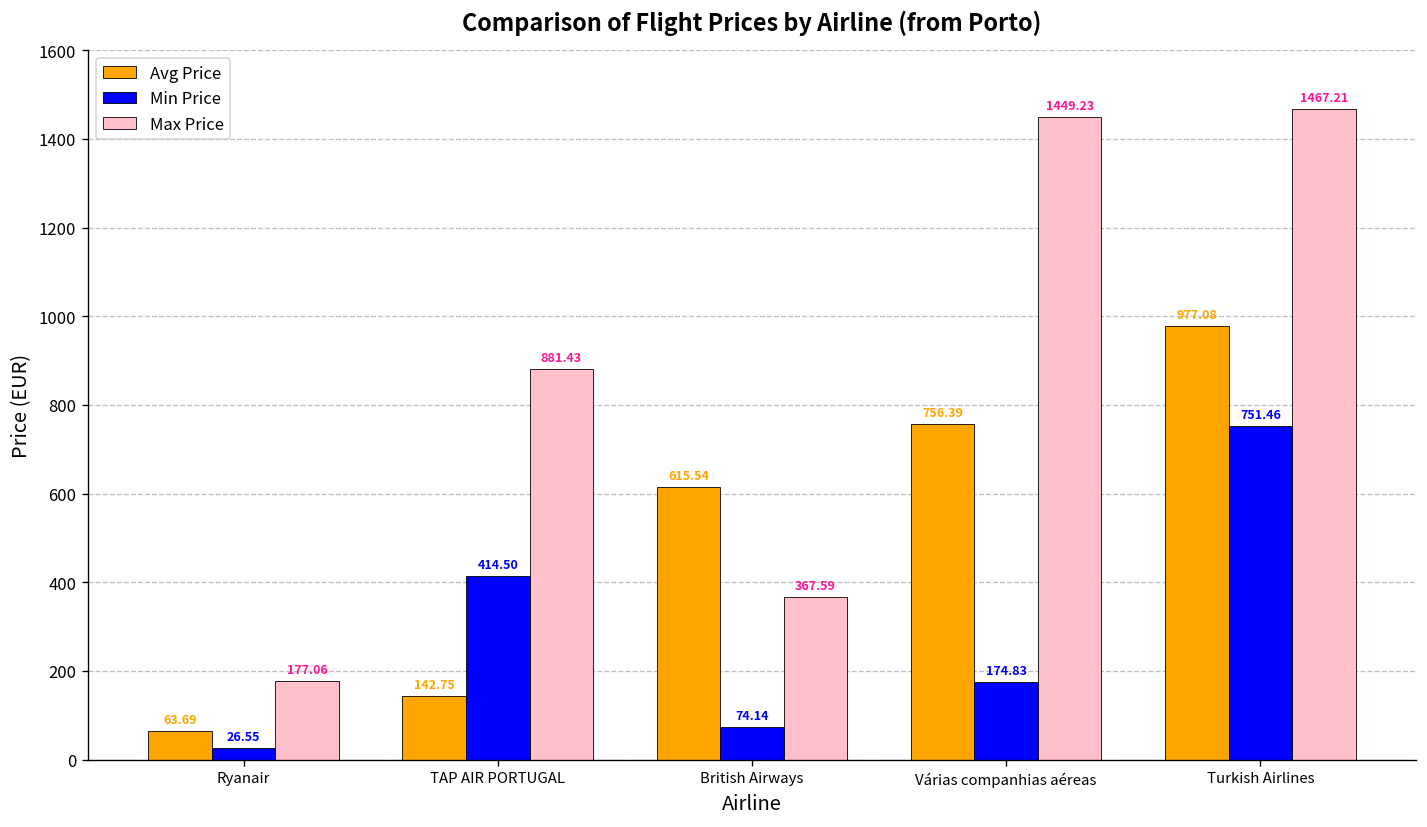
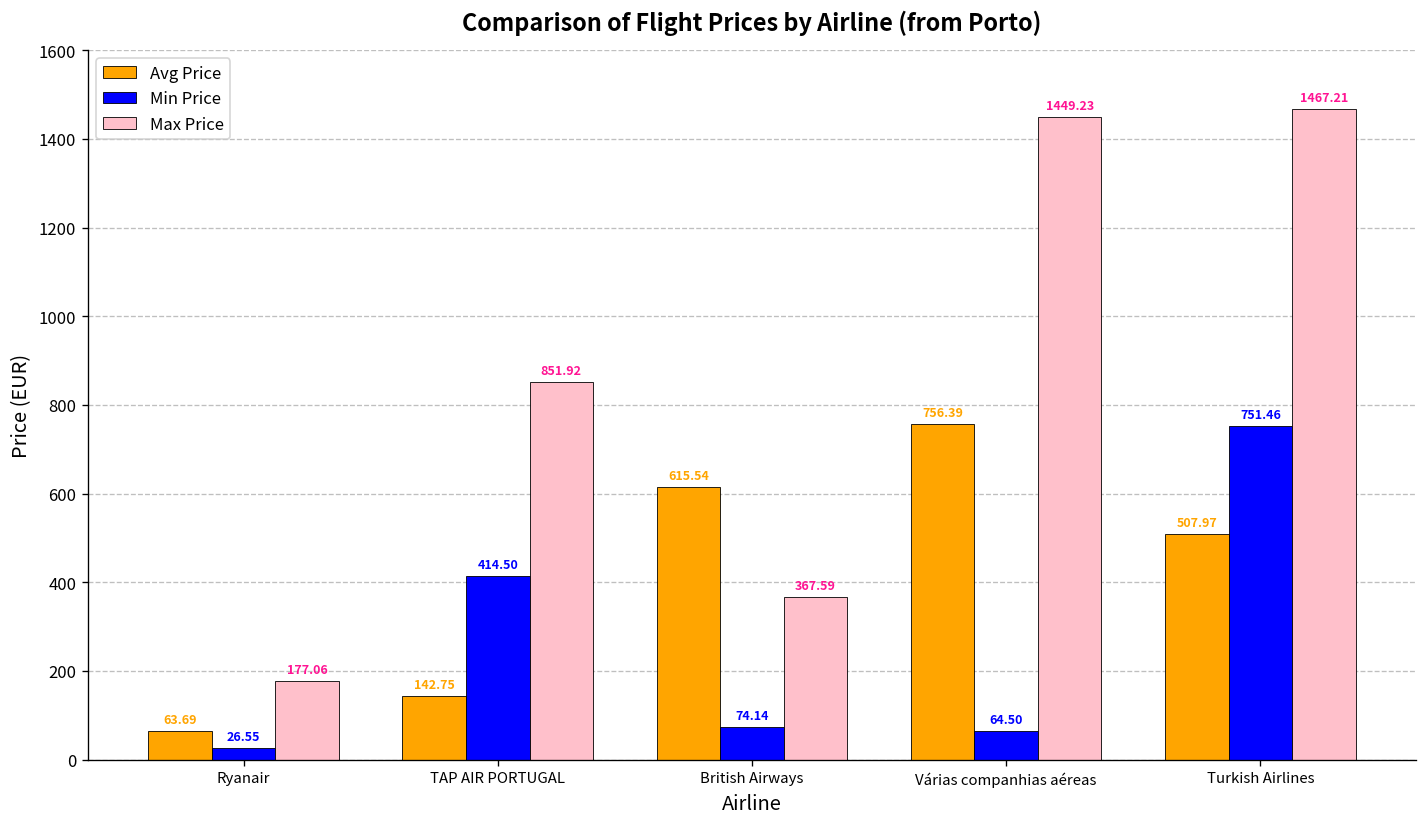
  {
    "Avg Price": {
      "Ryanair": 63.69,
      "TAP AIR PORTUGAL": 142.75,
      "British Airways": 615.54,
      "Várias companhias aéreas": 756.39,
-     "Turkish Airlines": 977.08
+     "Turkish Airlines": 507.97
    },
    "Min Price": {
      "Ryanair": 26.55,
      "TAP AIR PORTUGAL": 414.50,
      "British Airways": 74.14,
-     "Várias companhias aéreas": 174.83,
+     "Várias companhias aéreas": 64.50,
      "Turkish Airlines": 751.46
    },
    "Max Price": {
      "Ryanair": 177.06,
-     "TAP AIR PORTUGAL": 881.43,
+     "TAP AIR PORTUGAL": 851.92,
      "British Airways": 367.59,
      "Várias companhias aéreas": 1449.23,
      "Turkish Airlines": 1467.21
    }
  }
